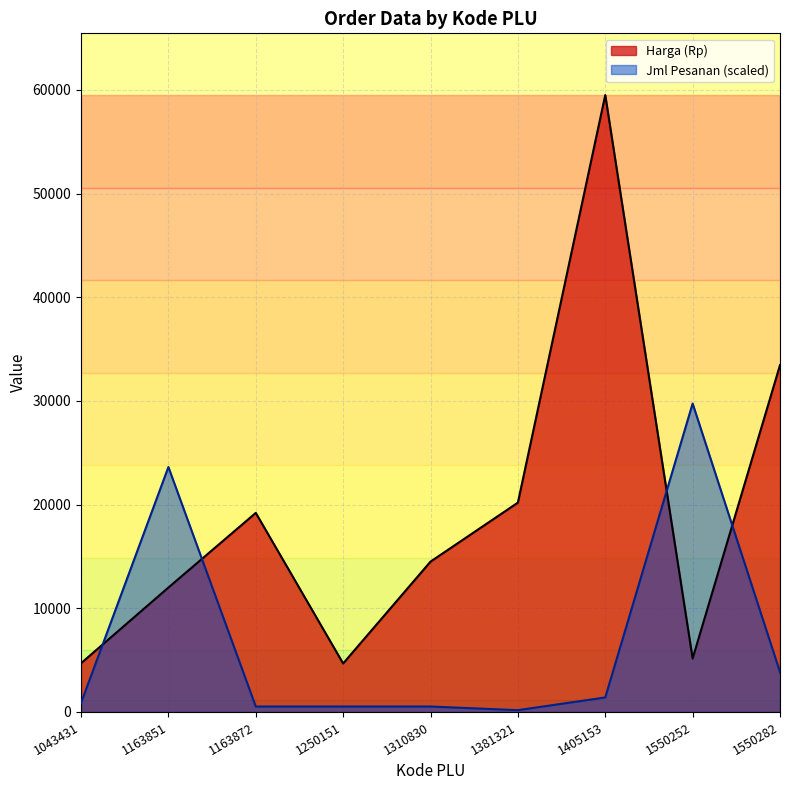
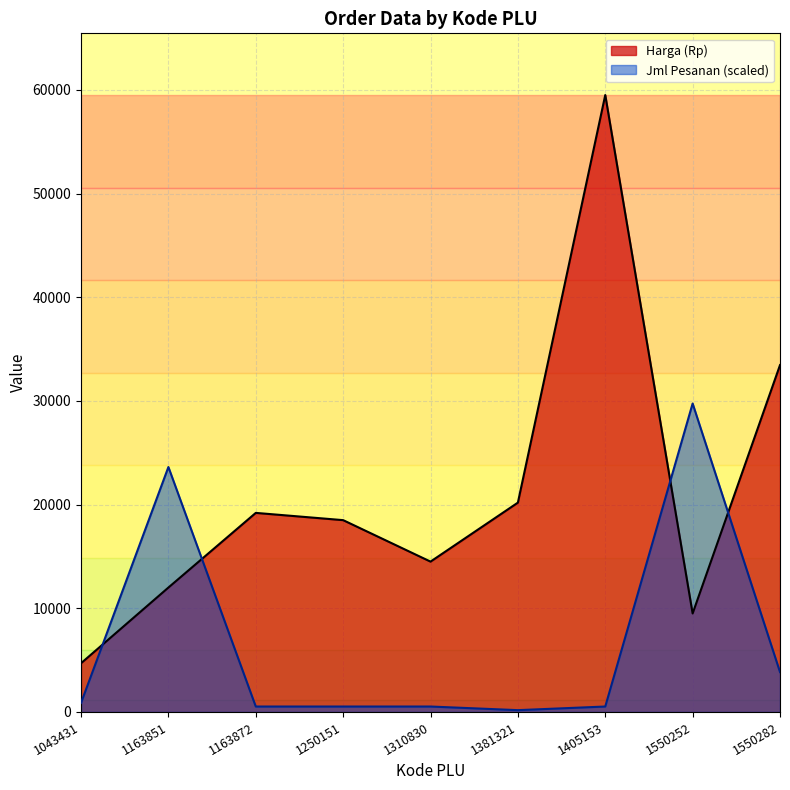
  {
    "Harga (Rp)": {
      "1043431": 4700,
      "1163851": 12000,
      "1163872": 19200,
-     "1250151": 4700,
+     "1250151": 18500,
      "1310830": 14500,
      "1381321": 20200,
      "1405153": 59500,
-     "1550252": 5200,
+     "1550252": 9500,
      "1550282": 33500
    },
    "Jml Pesanan (scaled)": {
      "1043431": 900,
      "1163851": 23600,
      "1163872": 500,
      "1250151": 500,
      "1310830": 500,
      "1381321": 200,
-     "1405153": 1400,
+     "1405153": 500,
      "1550252": 29800,
      "1550282": 3900
    }
  }
